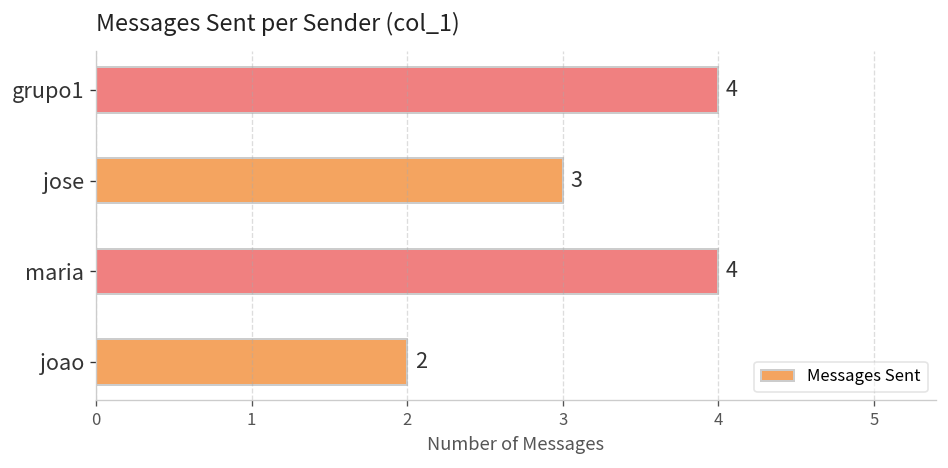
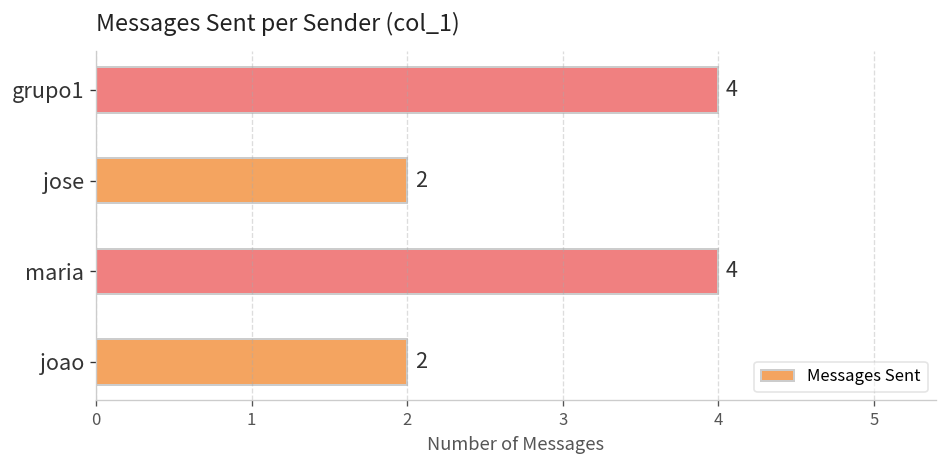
  {
    "grupo1": 4,
-   "jose": 3,
+   "jose": 2,
    "maria": 4,
    "joao": 2
  }
